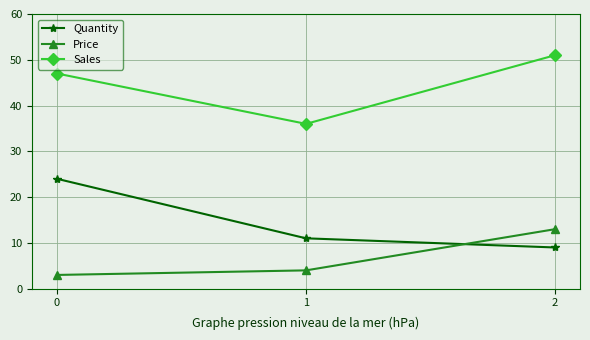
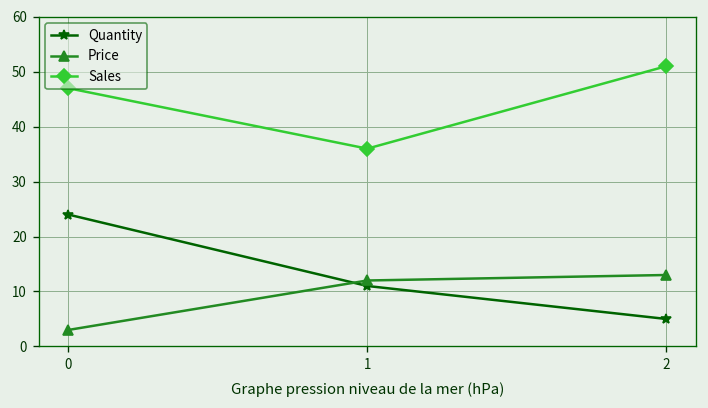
  {
    "Quantity": {
      "0": 24,
      "1": 11,
-     "2": 9
+     "2": 5
    },
    "Price": {
      "0": 3,
-     "1": 4,
+     "1": 12,
      "2": 13
    },
    "Sales": {
      "0": 47,
      "1": 36,
      "2": 51
    }
  }
